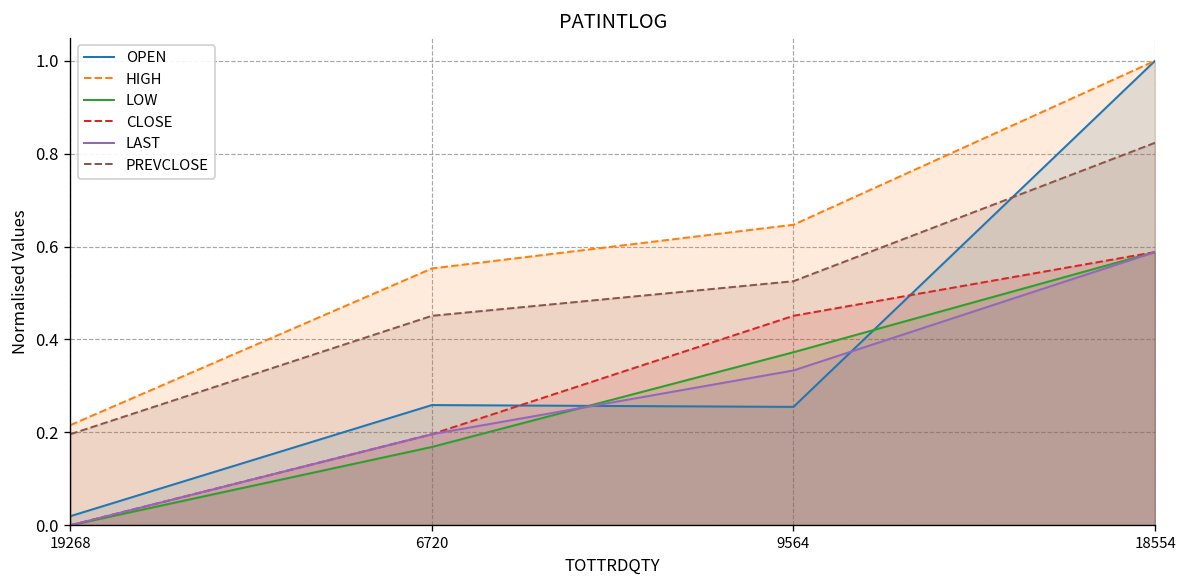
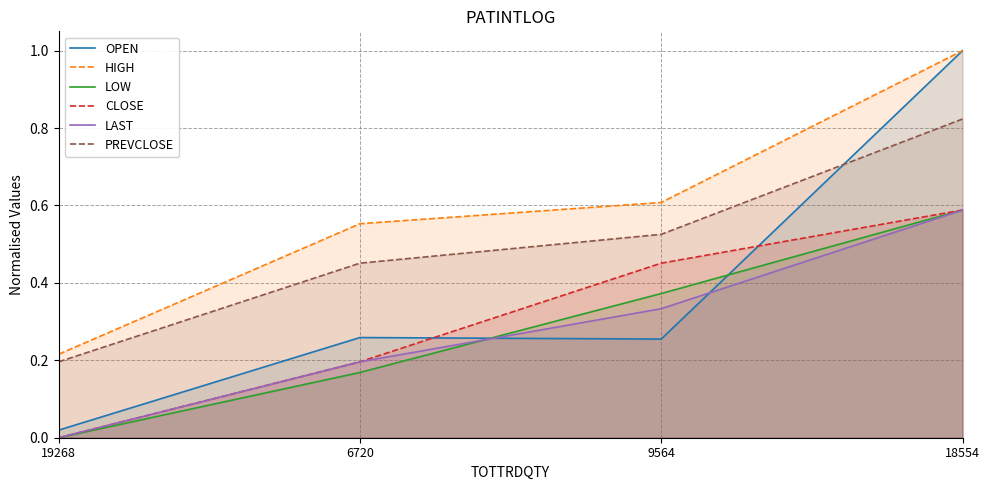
  {
    "OPEN": {
      "19268": 0.02,
      "6720": 0.26,
      "9564": 0.25
    },
    "HIGH": {
      "19268": 0.22,
      "6720": 0.55,
-     "9564": 0.65
+     "9564": 0.61
    },
    "LOW": {
      "6720": 0.17,
      "9564": 0.37
    },
    "CLOSE": {
      "9564": 0.45
    },
    "LAST": {
      "9564": 0.33
    },
    "PREVCLOSE": {
      "19268": 0.20,
      "6720": 0.45,
      "9564": 0.53,
      "18554": 0.82
    }
  }
